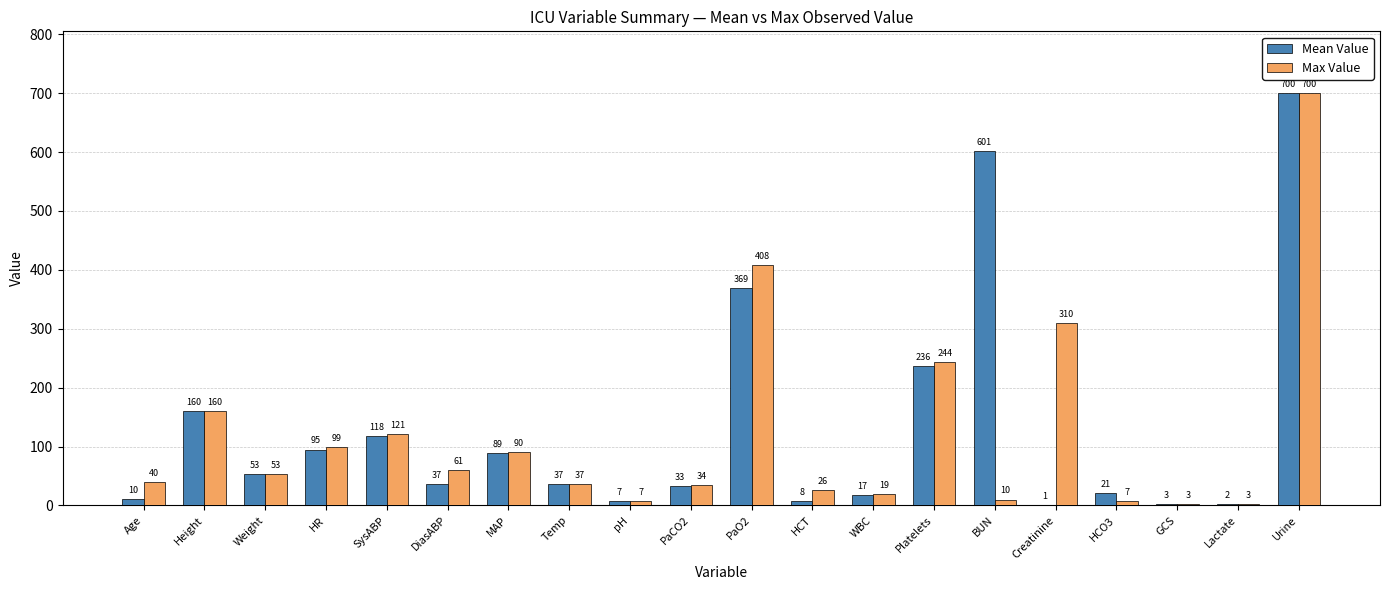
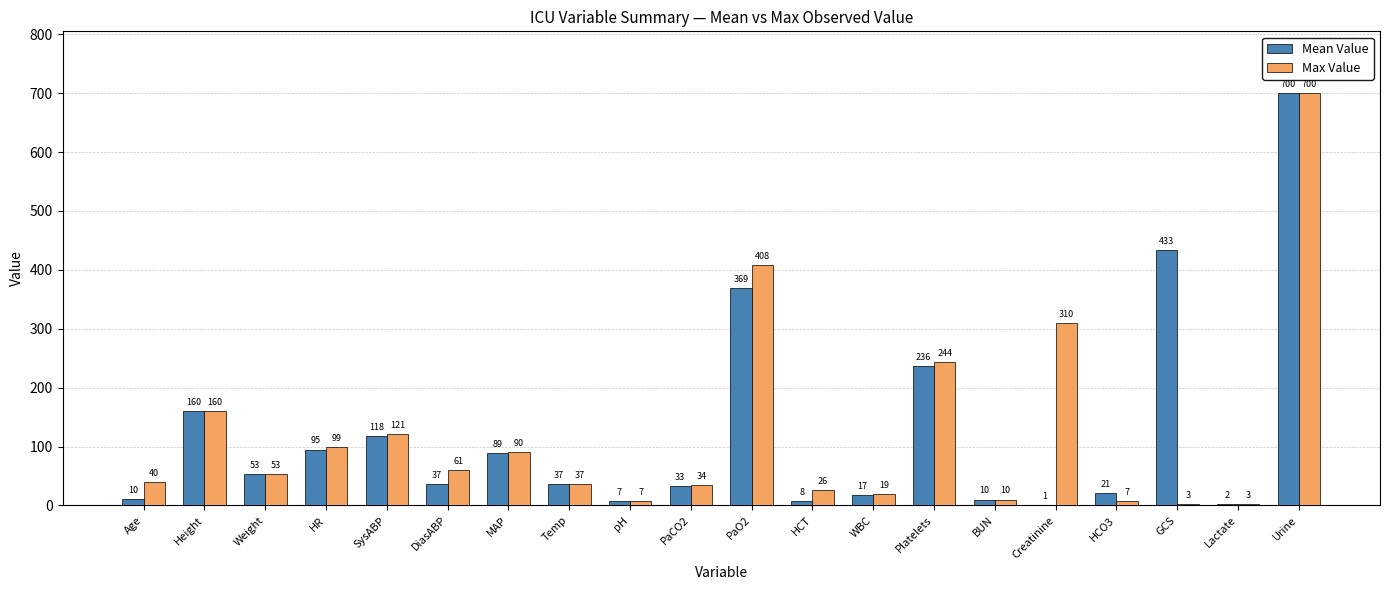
  {
    "Mean Value": {
      "Age": 10,
      "Height": 160,
      "Weight": 53,
      "HR": 95,
      "SysABP": 118,
      "DiasABP": 37,
      "MAP": 89,
      "Temp": 37,
      "pH": 7,
      "PaCO2": 33,
      "PaO2": 369,
      "HCT": 8,
      "WBC": 17,
      "Platelets": 236,
-     "BUN": 601,
+     "BUN": 10,
      "Creatinine": 1,
      "HCO3": 21,
-     "GCS": 3,
+     "GCS": 433,
      "Lactate": 2,
      "Urine": 700
    },
    "Max Value": {
      "Age": 40,
      "Height": 160,
      "Weight": 53,
      "HR": 99,
      "SysABP": 121,
      "DiasABP": 61,
      "MAP": 90,
      "Temp": 37,
      "pH": 7,
      "PaCO2": 34,
      "PaO2": 408,
      "HCT": 26,
      "WBC": 19,
      "Platelets": 244,
      "BUN": 10,
      "Creatinine": 310,
      "HCO3": 7,
      "GCS": 3,
      "Lactate": 3,
      "Urine": 700
    }
  }
